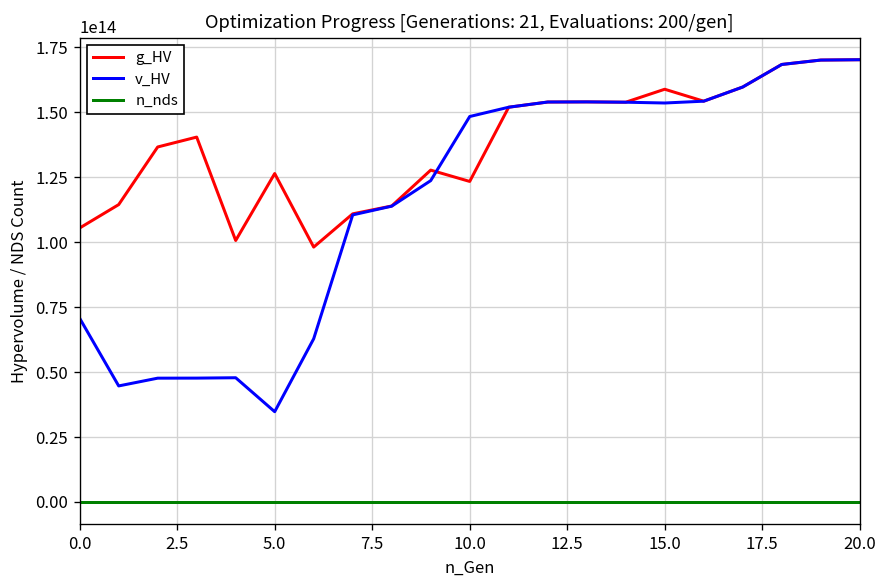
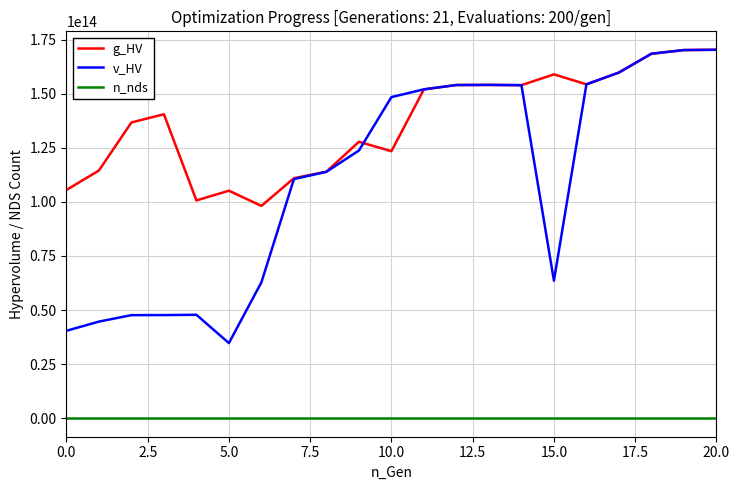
  {
    "g_HV": {
      "0.0": 105000000000000,
-     "5.0": 126000000000000,
+     "5.0": 105000000000000,
      "10.0": 123000000000000,
      "15.0": 159000000000000
    },
    "v_HV": {
-     "0.0": 71000000000000,
+     "0.0": 40000000000000,
      "5.0": 35000000000000,
      "10.0": 148000000000000,
-     "15.0": 154000000000000
+     "15.0": 64000000000000
    },
    "n_nds": {
      "0.0": 0,
      "5.0": 0,
      "10.0": 0,
      "15.0": 0,
      "20.0": 0
    }
  }
